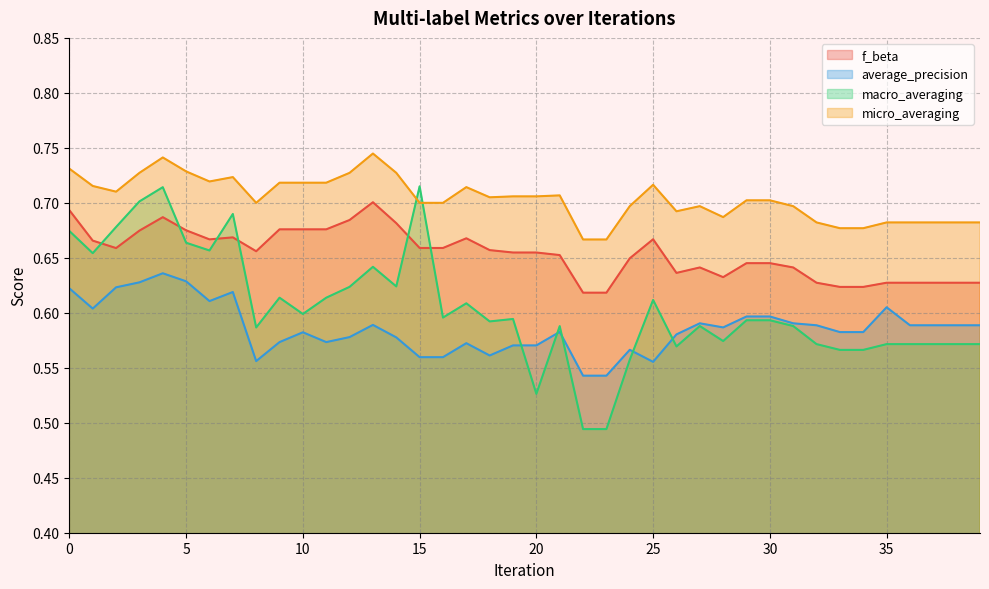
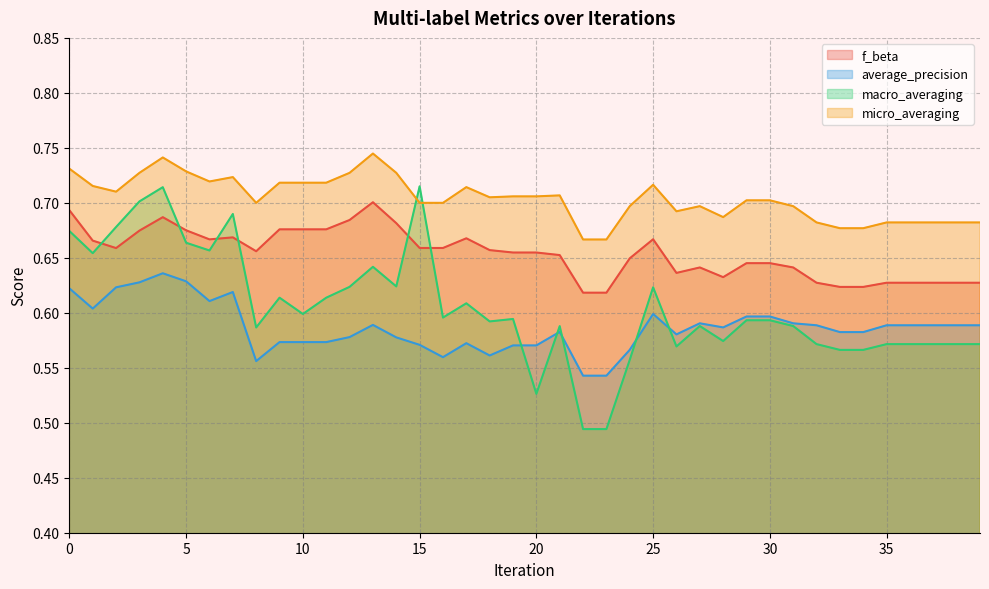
  {
    "average_precision": {
      "0": 0.622,
      "5": 0.629,
-     "10": 0.582,
-     "15": 0.560,
+     "10": 0.573,
+     "15": 0.571,
      "20": 0.570,
-     "25": 0.555,
+     "25": 0.599,
      "30": 0.597,
-     "35": 0.605
+     "35": 0.589
    },
    "macro_averaging": {
      "0": 0.674,
      "5": 0.664,
      "10": 0.599,
      "15": 0.715,
      "20": 0.526,
-     "25": 0.612,
+     "25": 0.623,
      "30": 0.593,
      "35": 0.572
    }
  }
